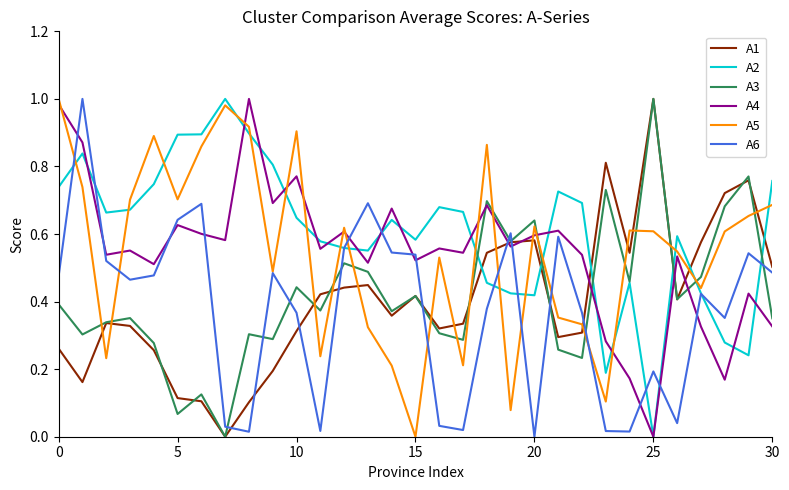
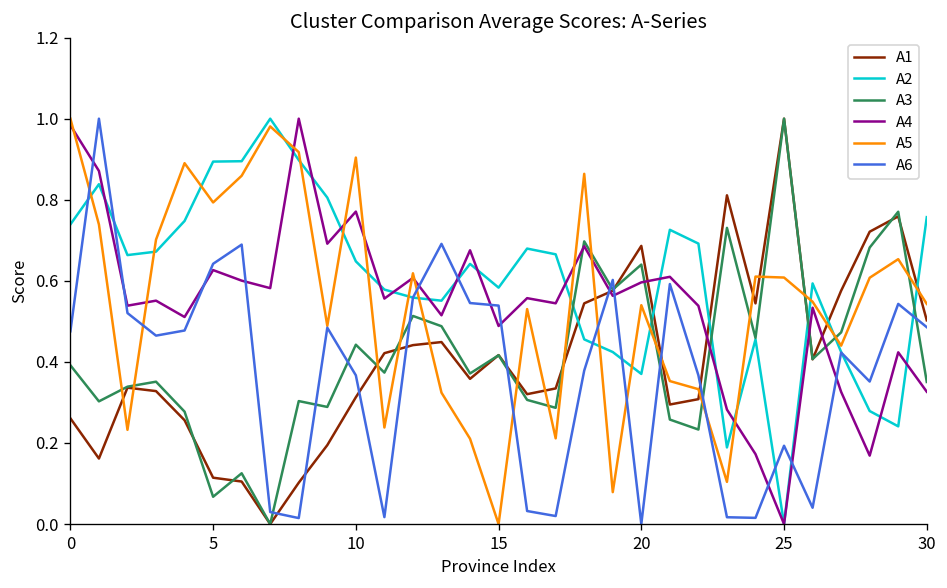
  {
    "A1": {
      "0": 0.26,
      "5": 0.11,
      "10": 0.31,
-     "20": 0.58,
+     "20": 0.69,
      "30": 0.50
    },
    "A2": {
      "0": 0.74,
      "5": 0.89,
      "10": 0.65,
      "15": 0.58,
-     "20": 0.42,
+     "20": 0.37,
      "30": 0.76
    },
    "A3": {
      "0": 0.39,
      "5": 0.07,
      "10": 0.44,
      "20": 0.64,
      "30": 0.35
    },
    "A4": {
      "0": 0.98,
      "5": 0.63,
      "10": 0.77,
-     "15": 0.52,
+     "15": 0.49,
      "20": 0.60,
      "30": 0.33
    },
    "A5": {
      "0": 1.00,
-     "5": 0.70,
+     "5": 0.79,
      "10": 0.90,
      "15": 0.00,
-     "20": 0.62,
+     "20": 0.54,
      "25": 0.61,
-     "30": 0.69
+     "30": 0.54
    },
    "A6": {
      "0": 0.48,
      "5": 0.64,
      "10": 0.37,
      "15": 0.54,
      "20": 0.00,
      "25": 0.19,
      "30": 0.49
    }
  }
